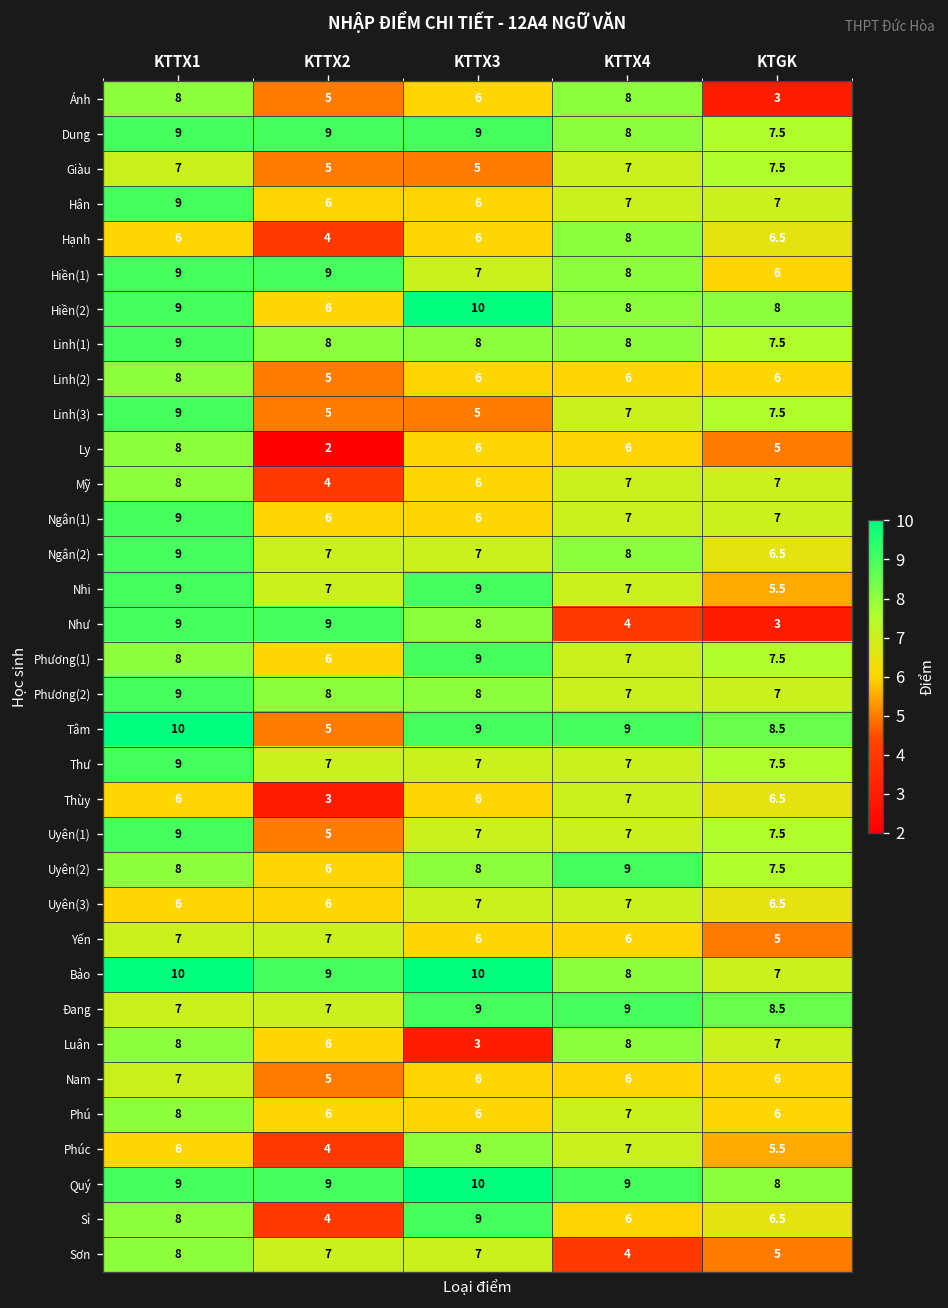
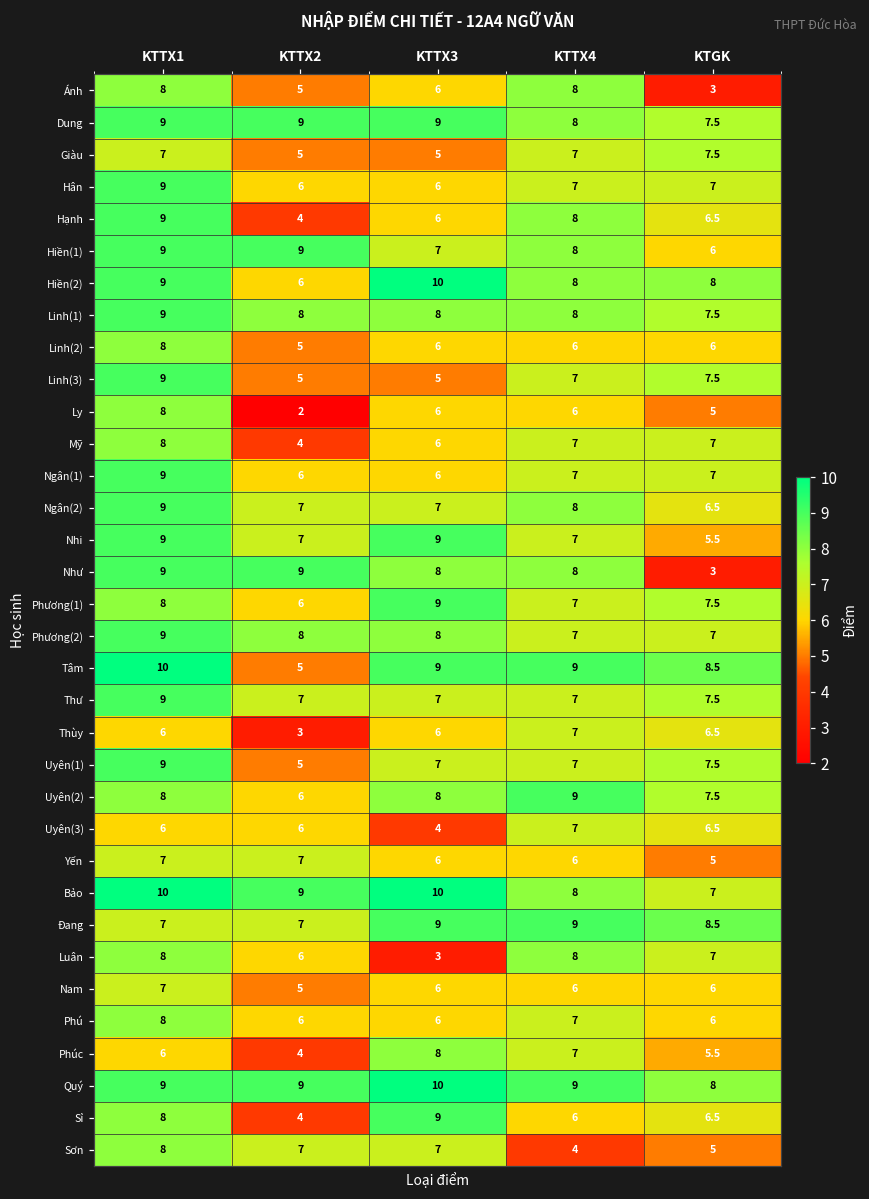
  {
    "Ánh": {
      "KTTX1": 8,
      "KTTX2": 5,
      "KTTX3": 6,
      "KTTX4": 8,
      "KTGK": 3
    },
    "Dung": {
      "KTTX1": 9,
      "KTTX2": 9,
      "KTTX3": 9,
      "KTTX4": 8,
      "KTGK": 7.5
    },
    "Giàu": {
      "KTTX1": 7,
      "KTTX2": 5,
      "KTTX3": 5,
      "KTTX4": 7,
      "KTGK": 7.5
    },
    "Hân": {
      "KTTX1": 9,
      "KTTX2": 6,
      "KTTX3": 6,
      "KTTX4": 7,
      "KTGK": 7
    },
    "Hạnh": {
-     "KTTX1": 6,
+     "KTTX1": 9,
      "KTTX2": 4,
      "KTTX3": 6,
      "KTTX4": 8,
      "KTGK": 6.5
    },
    "Hiền(1)": {
      "KTTX1": 9,
      "KTTX2": 9,
      "KTTX3": 7,
      "KTTX4": 8,
      "KTGK": 6
    },
    "Hiền(2)": {
      "KTTX1": 9,
      "KTTX2": 6,
      "KTTX3": 10,
      "KTTX4": 8,
      "KTGK": 8
    },
    "Linh(1)": {
      "KTTX1": 9,
      "KTTX2": 8,
      "KTTX3": 8,
      "KTTX4": 8,
      "KTGK": 7.5
    },
    "Linh(2)": {
      "KTTX1": 8,
      "KTTX2": 5,
      "KTTX3": 6,
      "KTTX4": 6,
      "KTGK": 6
    },
    "Linh(3)": {
      "KTTX1": 9,
      "KTTX2": 5,
      "KTTX3": 5,
      "KTTX4": 7,
      "KTGK": 7.5
    },
    "Ly": {
      "KTTX1": 8,
      "KTTX2": 2,
      "KTTX3": 6,
      "KTTX4": 6,
      "KTGK": 5
    },
    "Mỹ": {
      "KTTX1": 8,
      "KTTX2": 4,
      "KTTX3": 6,
      "KTTX4": 7,
      "KTGK": 7
    },
    "Ngân(1)": {
      "KTTX1": 9,
      "KTTX2": 6,
      "KTTX3": 6,
      "KTTX4": 7,
      "KTGK": 7
    },
    "Ngân(2)": {
      "KTTX1": 9,
      "KTTX2": 7,
      "KTTX3": 7,
      "KTTX4": 8,
      "KTGK": 6.5
    },
    "Nhi": {
      "KTTX1": 9,
      "KTTX2": 7,
      "KTTX3": 9,
      "KTTX4": 7,
      "KTGK": 5.5
    },
    "Như": {
      "KTTX1": 9,
      "KTTX2": 9,
      "KTTX3": 8,
-     "KTTX4": 4,
+     "KTTX4": 8,
      "KTGK": 3
    },
    "Phương(1)": {
      "KTTX1": 8,
      "KTTX2": 6,
      "KTTX3": 9,
      "KTTX4": 7,
      "KTGK": 7.5
    },
    "Phương(2)": {
      "KTTX1": 9,
      "KTTX2": 8,
      "KTTX3": 8,
      "KTTX4": 7,
      "KTGK": 7
    },
    "Tâm": {
      "KTTX1": 10,
      "KTTX2": 5,
      "KTTX3": 9,
      "KTTX4": 9,
      "KTGK": 8.5
    },
    "Thư": {
      "KTTX1": 9,
      "KTTX2": 7,
      "KTTX3": 7,
      "KTTX4": 7,
      "KTGK": 7.5
    },
    "Thùy": {
      "KTTX1": 6,
      "KTTX2": 3,
      "KTTX3": 6,
      "KTTX4": 7,
      "KTGK": 6.5
    },
    "Uyên(1)": {
      "KTTX1": 9,
      "KTTX2": 5,
      "KTTX3": 7,
      "KTTX4": 7,
      "KTGK": 7.5
    },
    "Uyên(2)": {
      "KTTX1": 8,
      "KTTX2": 6,
      "KTTX3": 8,
      "KTTX4": 9,
      "KTGK": 7.5
    },
    "Uyên(3)": {
      "KTTX1": 6,
      "KTTX2": 6,
-     "KTTX3": 7,
+     "KTTX3": 4,
      "KTTX4": 7,
      "KTGK": 6.5
    },
    "Yến": {
      "KTTX1": 7,
      "KTTX2": 7,
      "KTTX3": 6,
      "KTTX4": 6,
      "KTGK": 5
    },
    "Bảo": {
      "KTTX1": 10,
      "KTTX2": 9,
      "KTTX3": 10,
      "KTTX4": 8,
      "KTGK": 7
    },
    "Đang": {
      "KTTX1": 7,
      "KTTX2": 7,
      "KTTX3": 9,
      "KTTX4": 9,
      "KTGK": 8.5
    },
    "Luân": {
      "KTTX1": 8,
      "KTTX2": 6,
      "KTTX3": 3,
      "KTTX4": 8,
      "KTGK": 7
    },
    "Nam": {
      "KTTX1": 7,
      "KTTX2": 5,
      "KTTX3": 6,
      "KTTX4": 6,
      "KTGK": 6
    },
    "Phú": {
      "KTTX1": 8,
      "KTTX2": 6,
      "KTTX3": 6,
      "KTTX4": 7,
      "KTGK": 6
    },
    "Phúc": {
      "KTTX1": 6,
      "KTTX2": 4,
      "KTTX3": 8,
      "KTTX4": 7,
      "KTGK": 5.5
    },
    "Quý": {
      "KTTX1": 9,
      "KTTX2": 9,
      "KTTX3": 10,
      "KTTX4": 9,
      "KTGK": 8
    },
    "Sỉ": {
      "KTTX1": 8,
      "KTTX2": 4,
      "KTTX3": 9,
      "KTTX4": 6,
      "KTGK": 6.5
    },
    "Sơn": {
      "KTTX1": 8,
      "KTTX2": 7,
      "KTTX3": 7,
      "KTTX4": 4,
      "KTGK": 5
    }
  }
